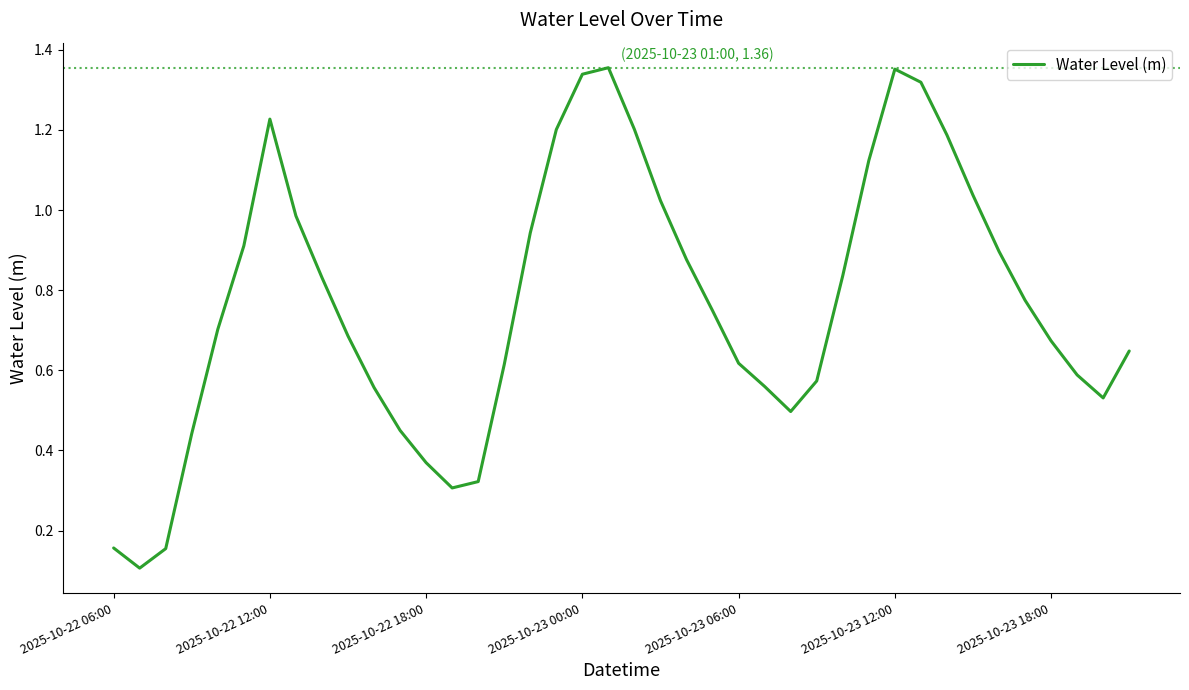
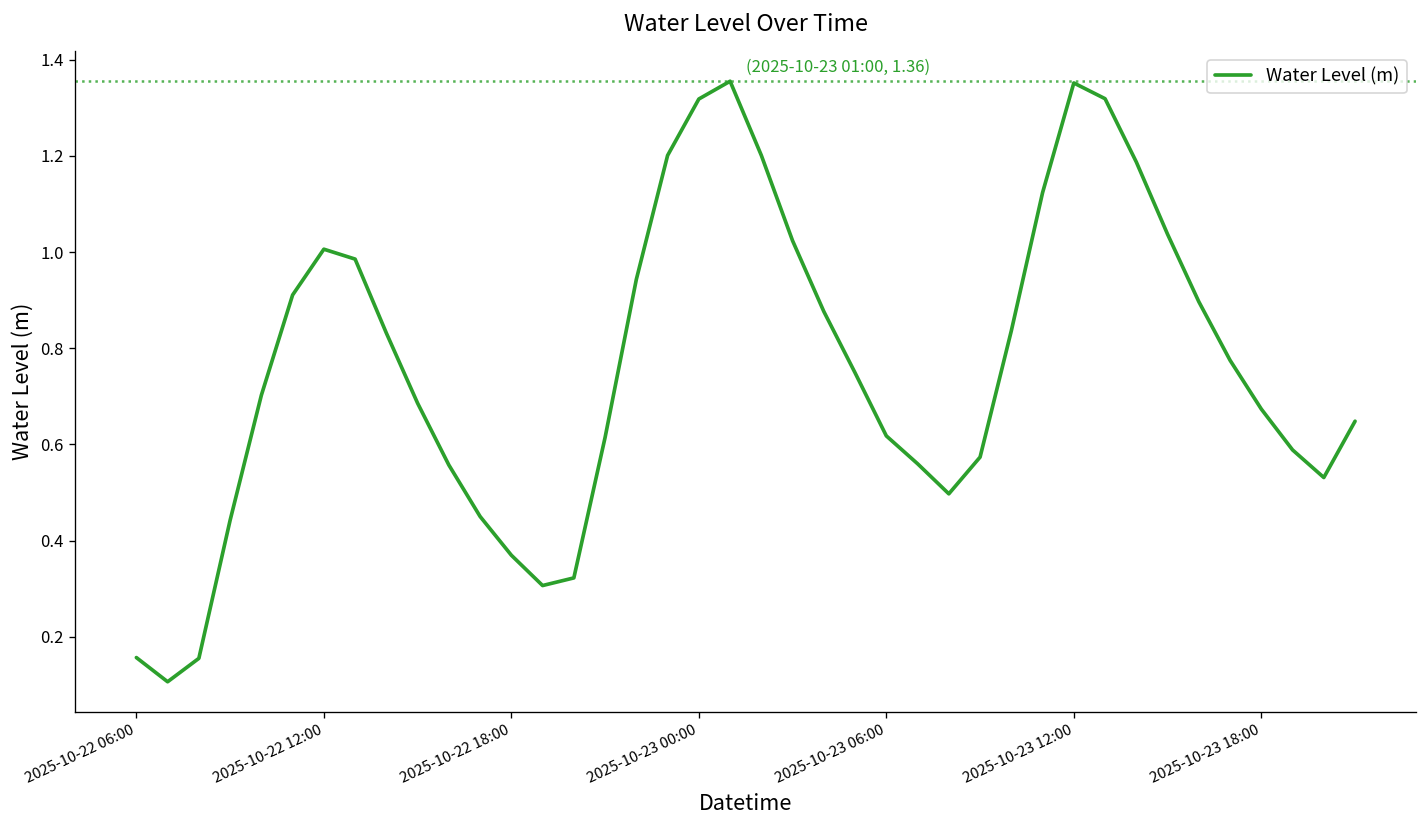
  {
    "2025-10-22 06:00": 0.16,
-   "2025-10-22 12:00": 1.23,
+   "2025-10-22 12:00": 1.01,
    "2025-10-22 18:00": 0.37,
-   "2025-10-23 00:00": 1.34,
+   "2025-10-23 00:00": 1.32,
    "2025-10-23 06:00": 0.62,
    "2025-10-23 12:00": 1.35,
    "2025-10-23 18:00": 0.67
  }
